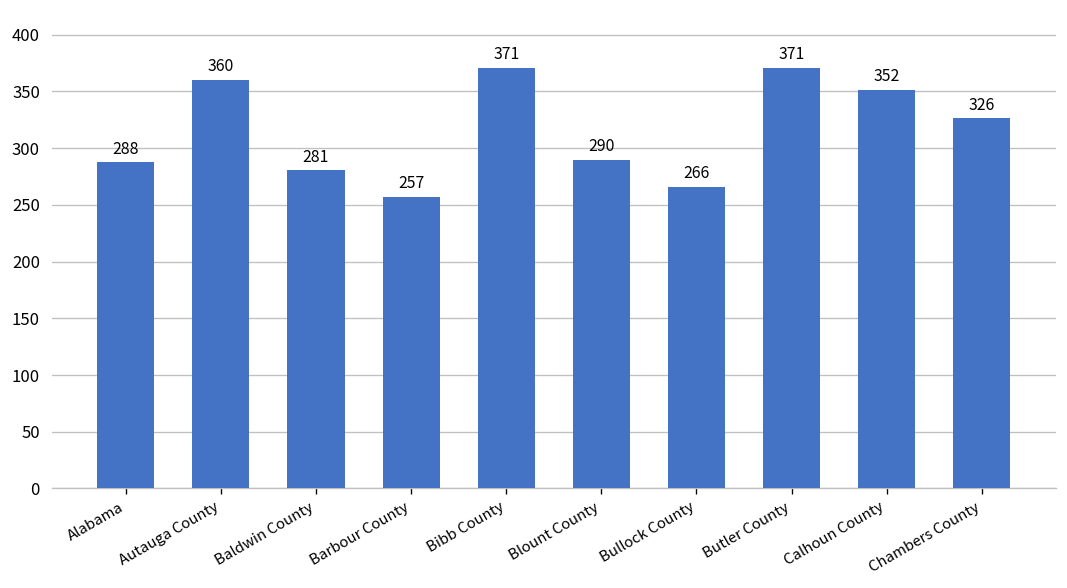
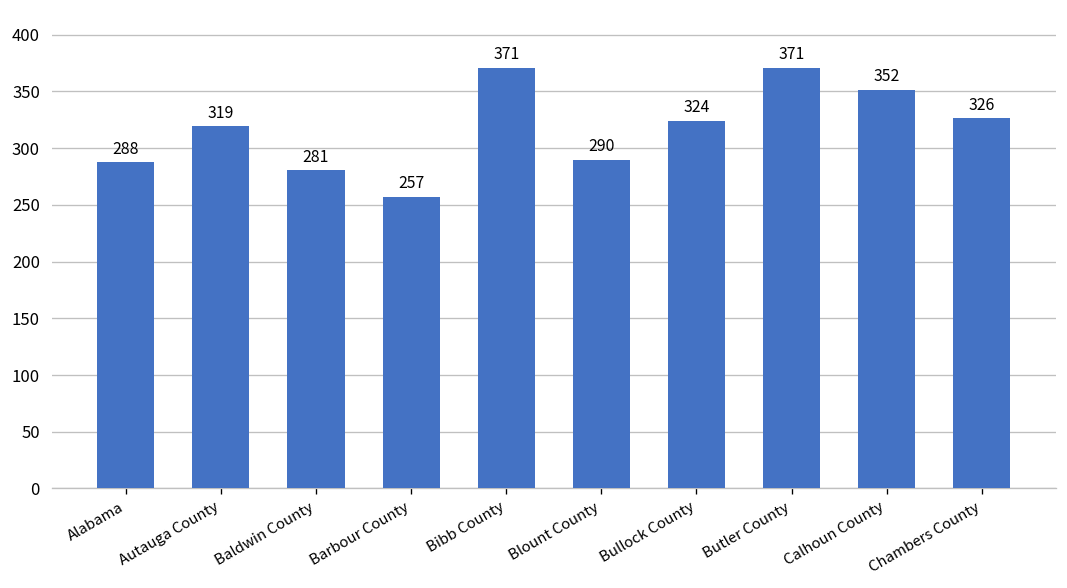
  {
    "Alabama": 288,
-   "Autauga County": 360,
+   "Autauga County": 319,
    "Baldwin County": 281,
    "Barbour County": 257,
    "Bibb County": 371,
    "Blount County": 290,
-   "Bullock County": 266,
+   "Bullock County": 324,
    "Butler County": 371,
    "Calhoun County": 352,
    "Chambers County": 326
  }
